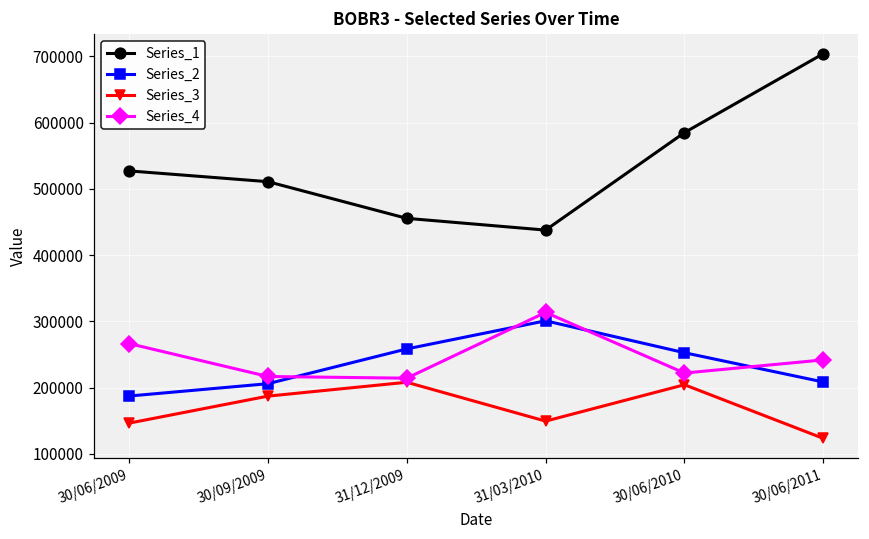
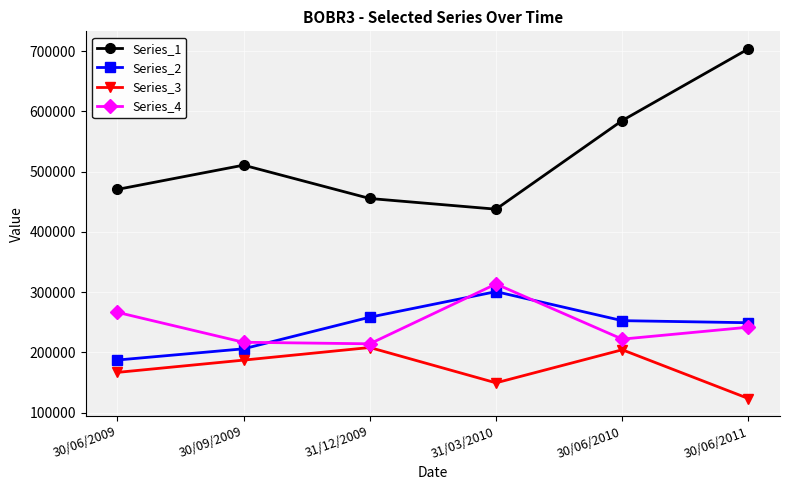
  {
    "Series_1": {
-     "30/06/2009": 530000,
+     "30/06/2009": 470000,
      "30/09/2009": 510000,
      "31/12/2009": 460000,
      "31/03/2010": 440000,
      "30/06/2010": 580000,
      "30/06/2011": 700000
    },
    "Series_2": {
      "30/06/2009": 190000,
      "30/09/2009": 210000,
      "31/12/2009": 260000,
      "31/03/2010": 300000,
      "30/06/2010": 250000,
-     "30/06/2011": 210000
+     "30/06/2011": 250000
    },
    "Series_3": {
-     "30/06/2009": 150000,
+     "30/06/2009": 170000,
      "30/09/2009": 190000,
      "31/12/2009": 210000,
      "31/03/2010": 150000,
      "30/06/2010": 200000,
      "30/06/2011": 120000
    },
    "Series_4": {
      "30/06/2009": 270000,
      "30/09/2009": 220000,
      "31/12/2009": 210000,
      "31/03/2010": 310000,
      "30/06/2010": 220000,
      "30/06/2011": 240000
    }
  }
